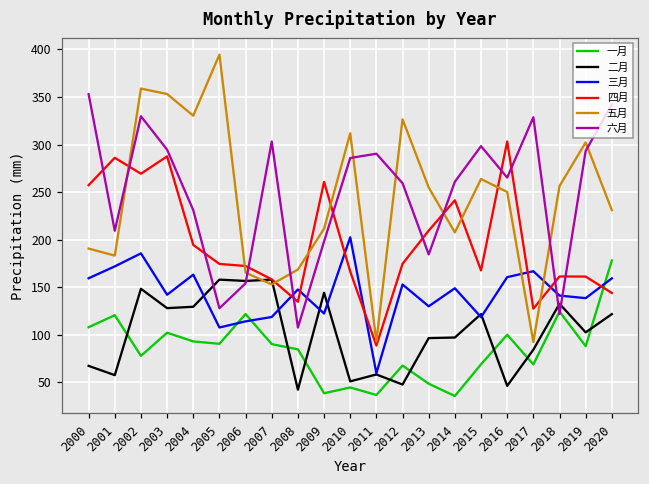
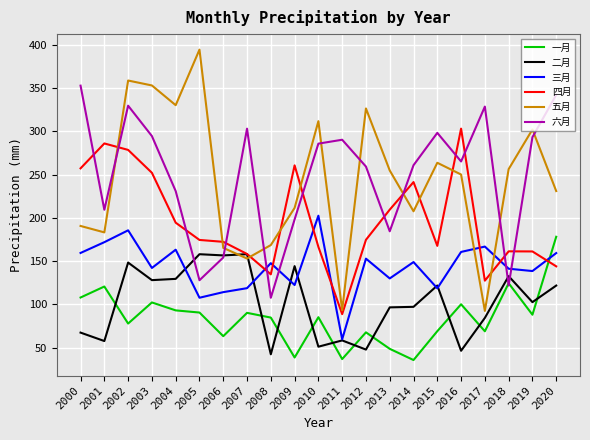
  {
    "一月": {
      "2000": 110,
      "2001": 120,
      "2002": 80,
      "2003": 100,
      "2004": 90,
      "2005": 90,
-     "2006": 120,
+     "2006": 60,
      "2007": 90,
      "2008": 80,
      "2009": 40,
-     "2010": 40,
+     "2010": 90,
      "2011": 40,
      "2012": 70,
      "2013": 50,
      "2014": 40,
      "2015": 70,
      "2016": 100,
      "2017": 70,
      "2019": 90,
      "2020": 180
    },
    "二月": {
      "2000": 70,
      "2001": 60,
      "2002": 150,
      "2003": 130,
      "2004": 130,
      "2005": 160,
      "2008": 40,
      "2009": 140,
      "2010": 50,
      "2012": 50,
      "2013": 100,
      "2014": 100,
      "2015": 120,
      "2016": 50,
      "2017": 80,
      "2018": 130,
      "2019": 100,
      "2020": 120
    },
    "三月": {
      "2000": 160,
      "2001": 170,
      "2002": 190,
      "2003": 140,
      "2004": 160,
      "2005": 110,
      "2006": 110,
      "2007": 120,
      "2008": 150,
      "2009": 120,
      "2010": 200,
      "2012": 150,
      "2013": 130,
      "2014": 150,
      "2015": 120,
      "2016": 160,
      "2017": 170,
      "2018": 140,
      "2019": 140,
      "2020": 160
    },
    "四月": {
      "2000": 260,
      "2001": 290,
-     "2002": 270,
-     "2003": 290,
+     "2002": 280,
+     "2003": 250,
      "2004": 190,
      "2005": 170,
      "2006": 170,
      "2008": 130,
      "2009": 260,
      "2010": 170,
      "2011": 90,
      "2012": 170,
      "2013": 210,
      "2014": 240,
      "2015": 170,
      "2016": 300,
      "2017": 130,
      "2018": 160,
      "2019": 160,
      "2020": 140
    },
    "五月": {
      "2000": 190,
      "2001": 180,
      "2002": 360,
      "2003": 350,
      "2004": 330,
      "2005": 390,
      "2006": 170,
      "2007": 150,
      "2008": 170,
      "2009": 210,
      "2010": 310,
      "2011": 90,
      "2012": 330,
      "2013": 250,
      "2014": 210,
      "2015": 260,
      "2016": 250,
      "2017": 90,
      "2018": 260,
      "2020": 230
    },
    "六月": {
      "2000": 350,
      "2001": 210,
      "2002": 330,
      "2003": 290,
      "2004": 230,
      "2005": 130,
      "2007": 300,
      "2008": 110,
      "2009": 200,
      "2010": 290,
      "2011": 290,
      "2012": 260,
      "2013": 180,
      "2014": 260,
      "2015": 300,
      "2016": 270,
      "2017": 330,
      "2019": 290
    }
  }
